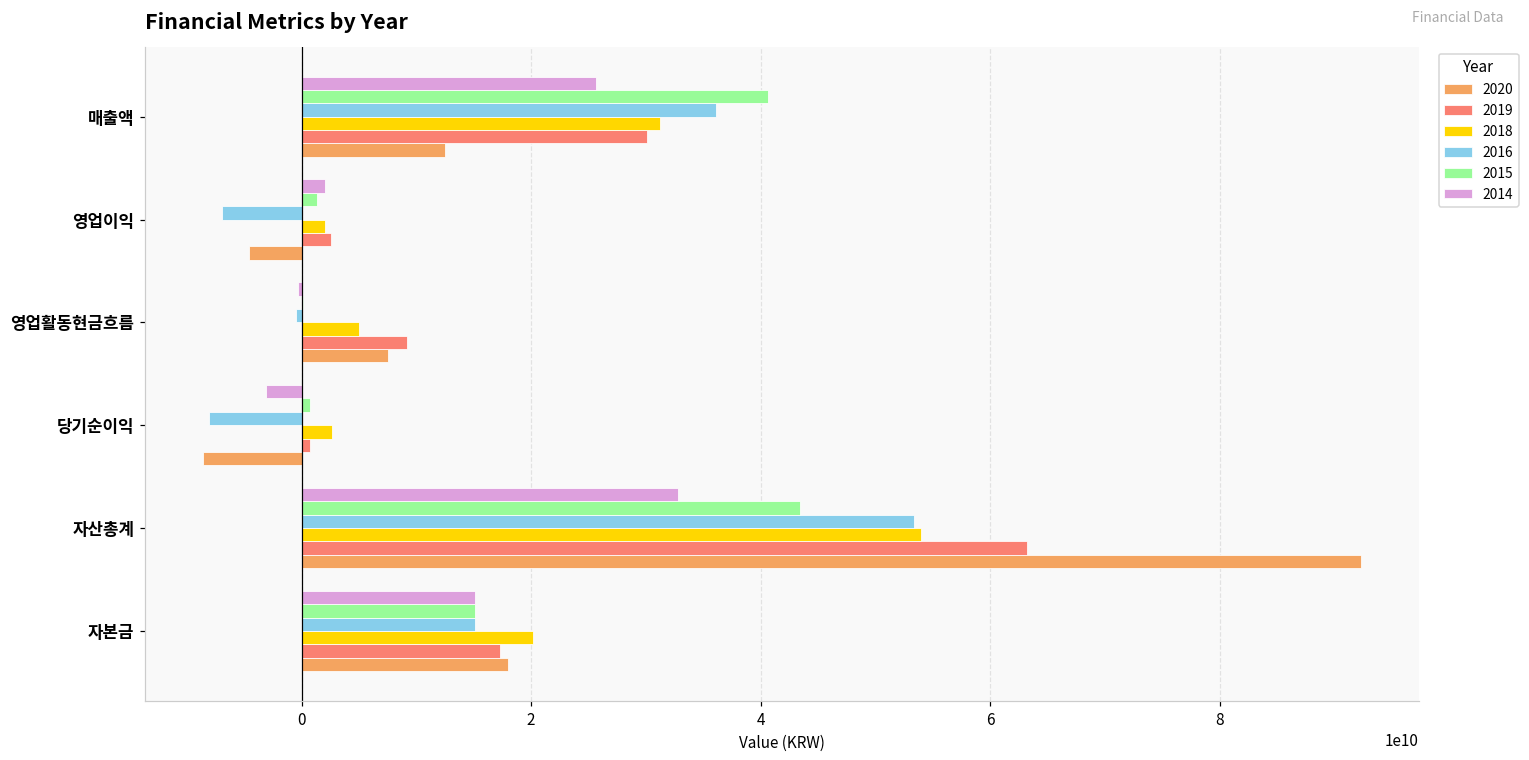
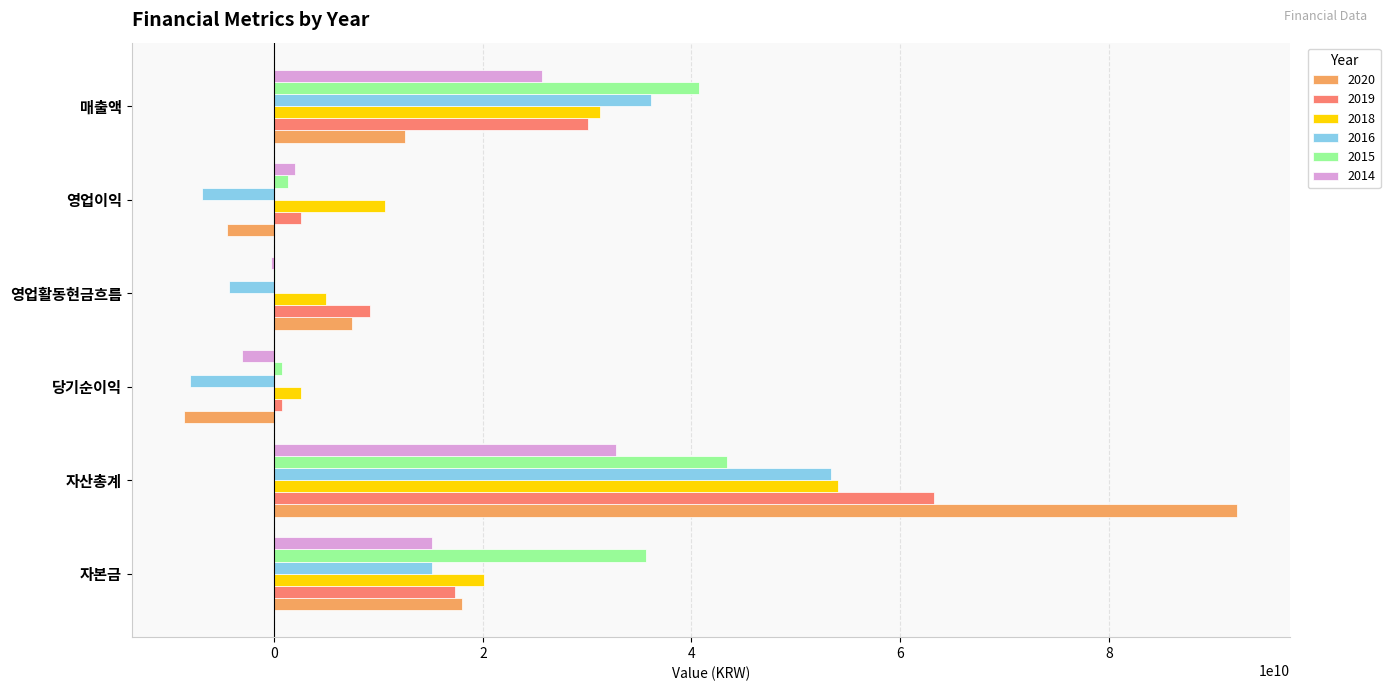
  {
    "2018": {
      "매출액": 31200000000,
-     "영업이익": 2100000000,
+     "영업이익": 10700000000,
      "영업활동현금흐름": 5000000000,
      "당기순이익": 2600000000,
      "자산총계": 54000000000,
      "자본금": 20100000000
    },
    "2016": {
      "매출액": 36100000000,
      "영업이익": -7000000000,
-     "영업활동현금흐름": -500000000,
+     "영업활동현금흐름": -4300000000,
      "당기순이익": -8100000000,
      "자산총계": 53400000000,
      "자본금": 15100000000
    },
    "2015": {
      "매출액": 40700000000,
      "영업이익": 1400000000,
      "당기순이익": 700000000,
      "자산총계": 43400000000,
-     "자본금": 15100000000
+     "자본금": 35700000000
    },
    "2014": {
      "매출액": 25700000000,
      "영업이익": 2000000000,
      "영업활동현금흐름": -300000000,
      "당기순이익": -3100000000,
      "자산총계": 32800000000,
      "자본금": 15100000000
    }
  }
